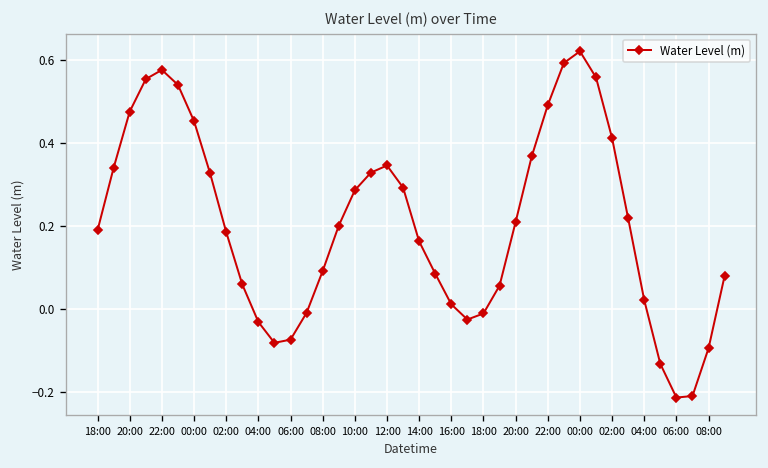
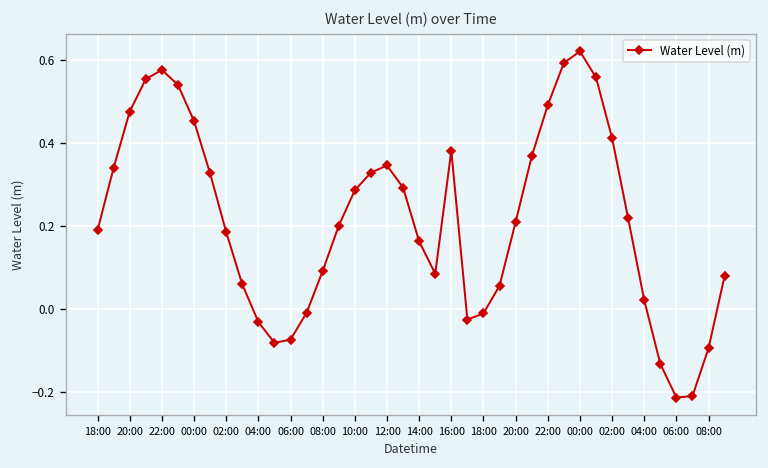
  {
    "10:00": 0.29,
    "12:00": 0.35,
    "14:00": 0.16,
-   "16:00": 0.01
+   "16:00": 0.38
  }
